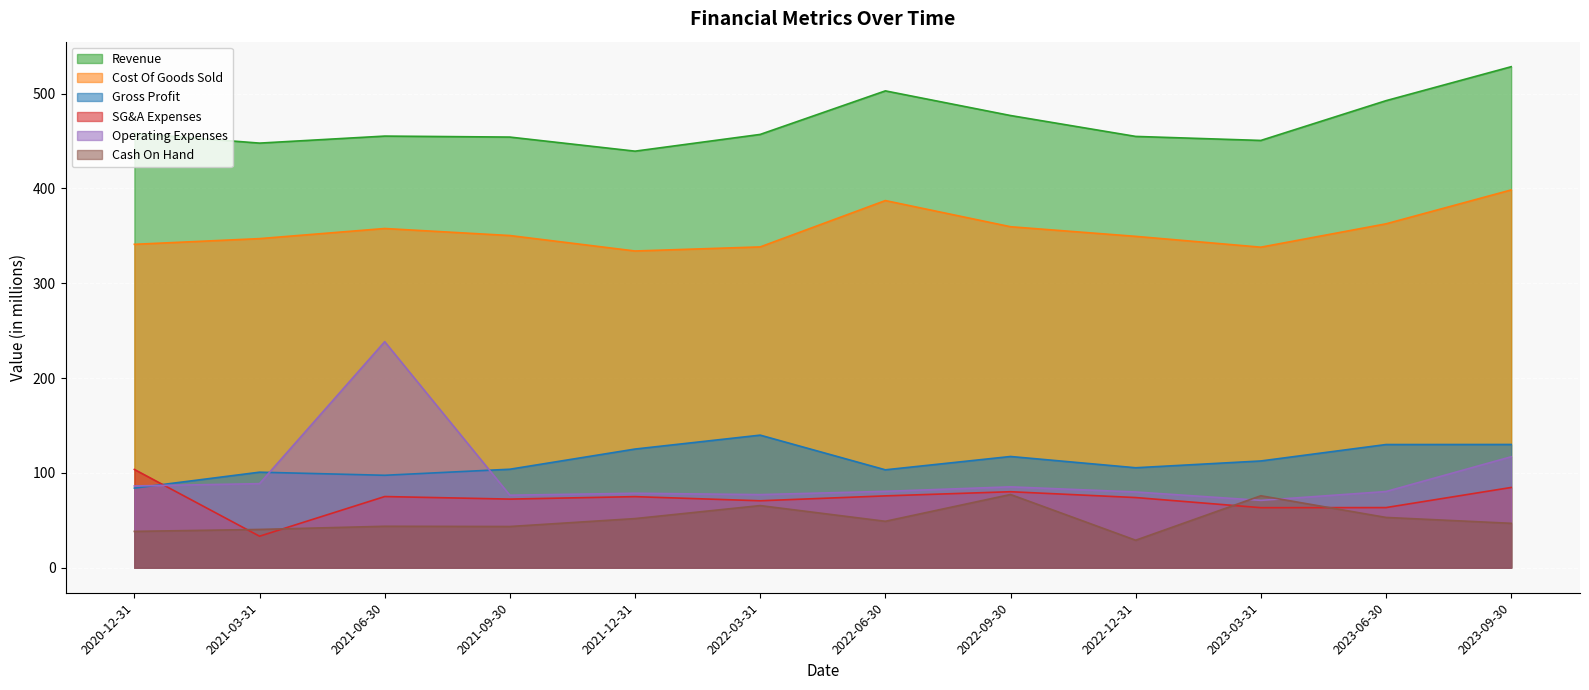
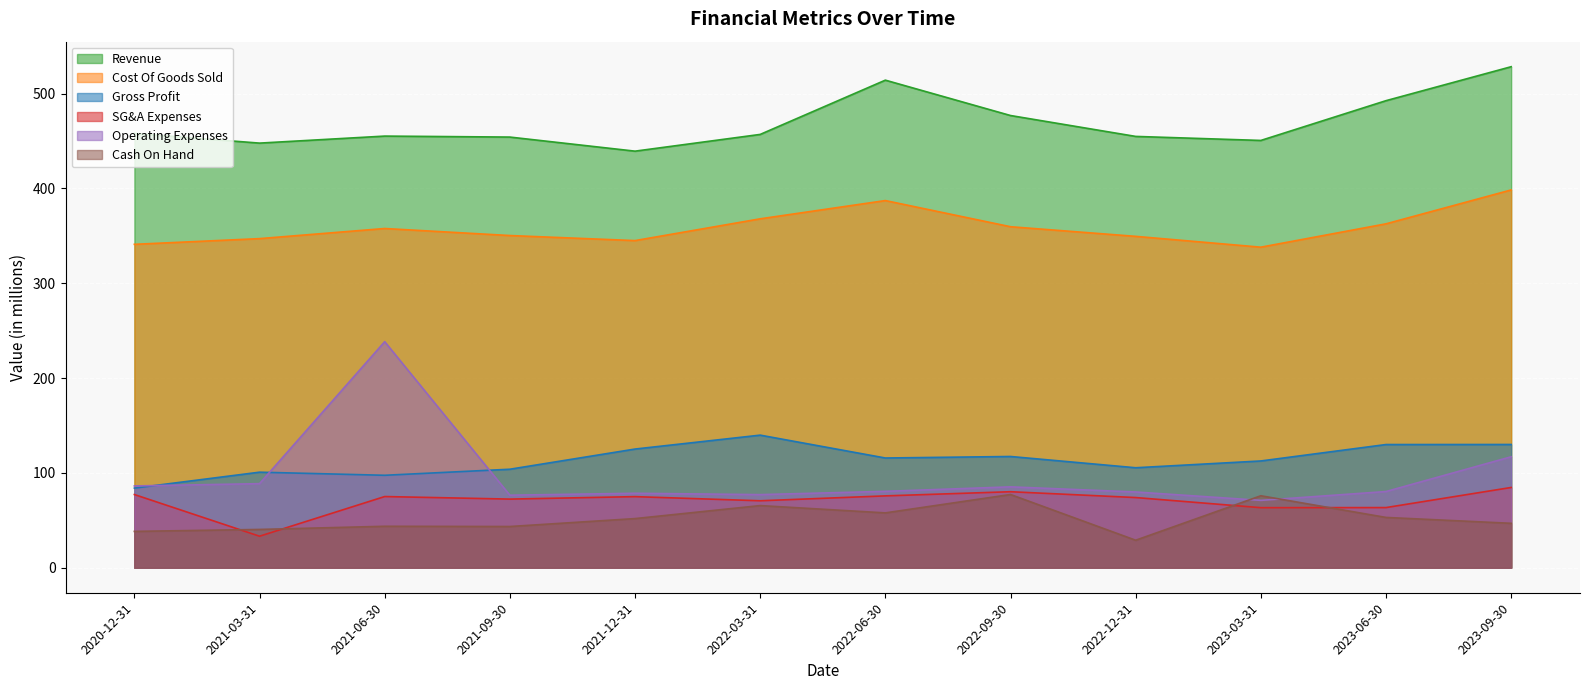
  {
    "Revenue": {
      "2021-03-31": 450,
      "2021-06-30": 460,
      "2021-09-30": 450,
      "2021-12-31": 440,
      "2022-03-31": 460,
-     "2022-06-30": 500,
+     "2022-06-30": 510,
      "2022-09-30": 480,
      "2022-12-31": 450,
      "2023-03-31": 450,
      "2023-06-30": 490,
      "2023-09-30": 530
    },
    "Cost Of Goods Sold": {
      "2020-12-31": 340,
      "2021-03-31": 350,
      "2021-06-30": 360,
      "2021-09-30": 350,
-     "2021-12-31": 330,
-     "2022-03-31": 340,
+     "2021-12-31": 350,
+     "2022-03-31": 370,
      "2022-06-30": 390,
      "2022-09-30": 360,
      "2022-12-31": 350,
      "2023-03-31": 340,
      "2023-06-30": 360,
      "2023-09-30": 400
    },
    "Gross Profit": {
      "2021-03-31": 100,
      "2021-06-30": 100,
      "2021-09-30": 100,
      "2021-12-31": 130,
      "2022-03-31": 140,
-     "2022-06-30": 100,
+     "2022-06-30": 120,
      "2022-09-30": 120,
      "2022-12-31": 110,
      "2023-03-31": 110,
      "2023-06-30": 130,
      "2023-09-30": 130
    },
    "SG&A Expenses": {
-     "2020-12-31": 100,
+     "2020-12-31": 80,
      "2021-03-31": 30,
      "2021-06-30": 80,
      "2021-09-30": 70,
      "2021-12-31": 70,
      "2022-03-31": 70,
      "2022-06-30": 80,
      "2022-09-30": 80,
      "2022-12-31": 70,
      "2023-03-31": 60,
      "2023-06-30": 60,
      "2023-09-30": 80
    },
    "Operating Expenses": {
      "2021-03-31": 90,
      "2021-06-30": 240,
      "2021-09-30": 80,
      "2021-12-31": 80,
      "2022-03-31": 80,
      "2022-06-30": 80,
      "2022-09-30": 90,
      "2022-12-31": 80,
      "2023-03-31": 70,
      "2023-06-30": 80,
      "2023-09-30": 120
    },
    "Cash On Hand": {
      "2020-12-31": 40,
      "2021-03-31": 40,
      "2021-06-30": 40,
      "2021-09-30": 40,
      "2021-12-31": 50,
      "2022-03-31": 70,
-     "2022-06-30": 50,
+     "2022-06-30": 60,
      "2022-09-30": 80,
      "2022-12-31": 30,
      "2023-03-31": 80,
      "2023-06-30": 50,
      "2023-09-30": 50
    }
  }
